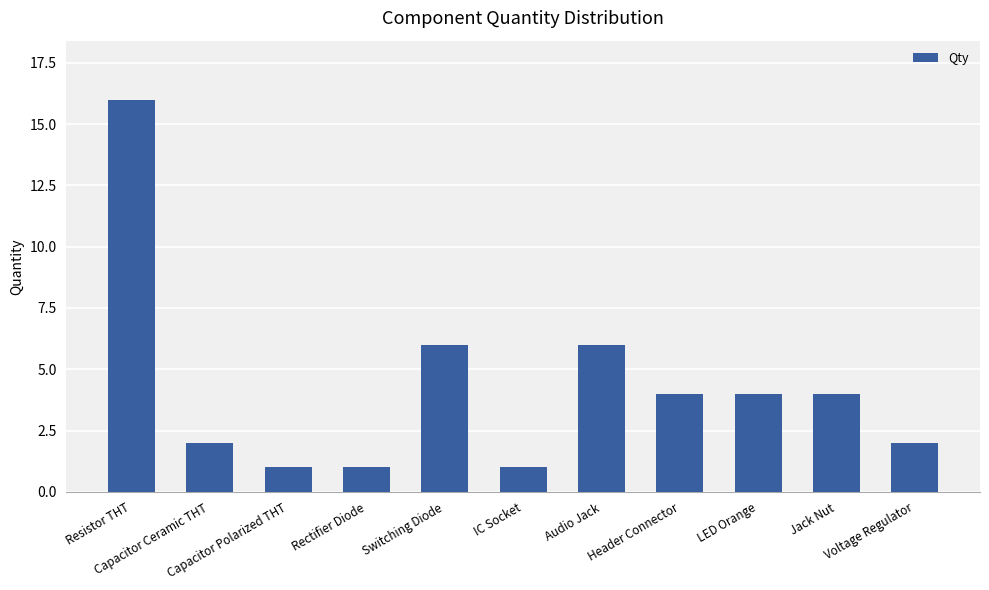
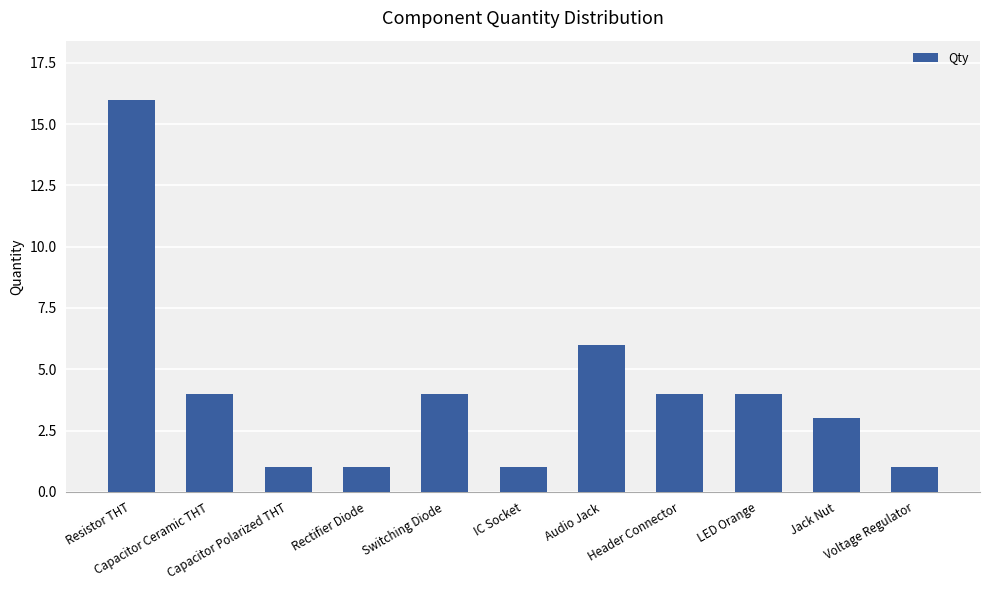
  {
    "Resistor THT": 16,
-   "Capacitor Ceramic THT": 2,
+   "Capacitor Ceramic THT": 4,
    "Capacitor Polarized THT": 1,
    "Rectifier Diode": 1,
-   "Switching Diode": 6,
+   "Switching Diode": 4,
    "IC Socket": 1,
    "Audio Jack": 6,
    "Header Connector": 4,
    "LED Orange": 4,
-   "Jack Nut": 4,
-   "Voltage Regulator": 2
+   "Jack Nut": 3,
+   "Voltage Regulator": 1
  }
